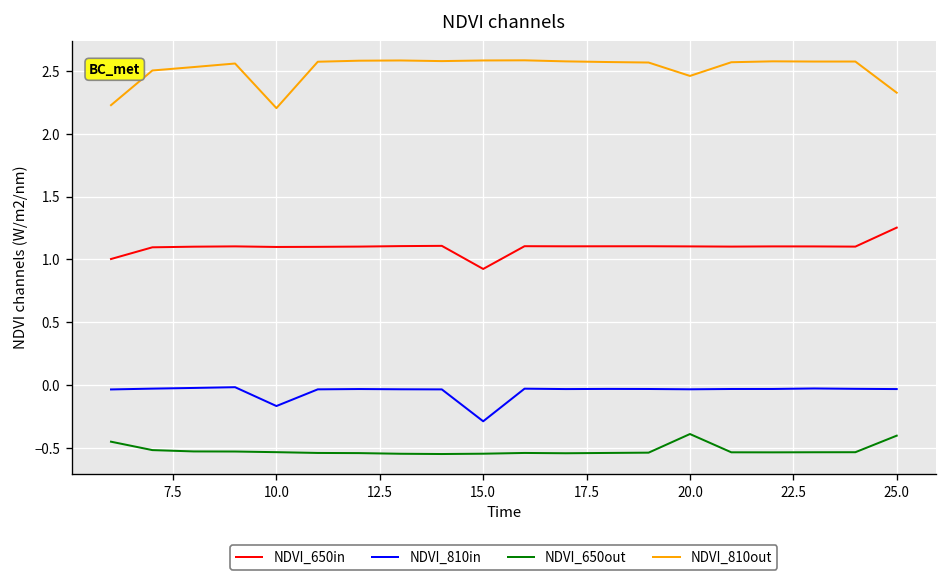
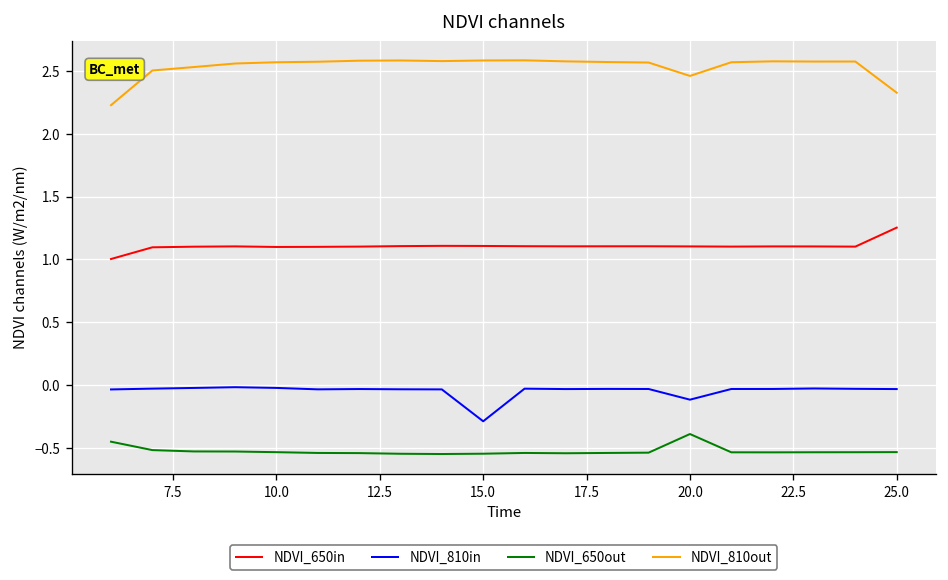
  {
    "NDVI_650in": {
      "10.0": 1.10,
-     "15.0": 0.92,
+     "15.0": 1.11,
      "20.0": 1.10,
      "25.0": 1.25
    },
    "NDVI_810in": {
-     "10.0": -0.17,
+     "10.0": -0.02,
      "15.0": -0.29,
-     "20.0": -0.03,
+     "20.0": -0.12,
      "25.0": -0.03
    },
    "NDVI_650out": {
      "10.0": -0.53,
      "15.0": -0.55,
      "20.0": -0.39,
-     "25.0": -0.40
+     "25.0": -0.53
    },
    "NDVI_810out": {
-     "10.0": 2.20,
+     "10.0": 2.57,
      "15.0": 2.58,
      "20.0": 2.46,
      "25.0": 2.33
    }
  }
